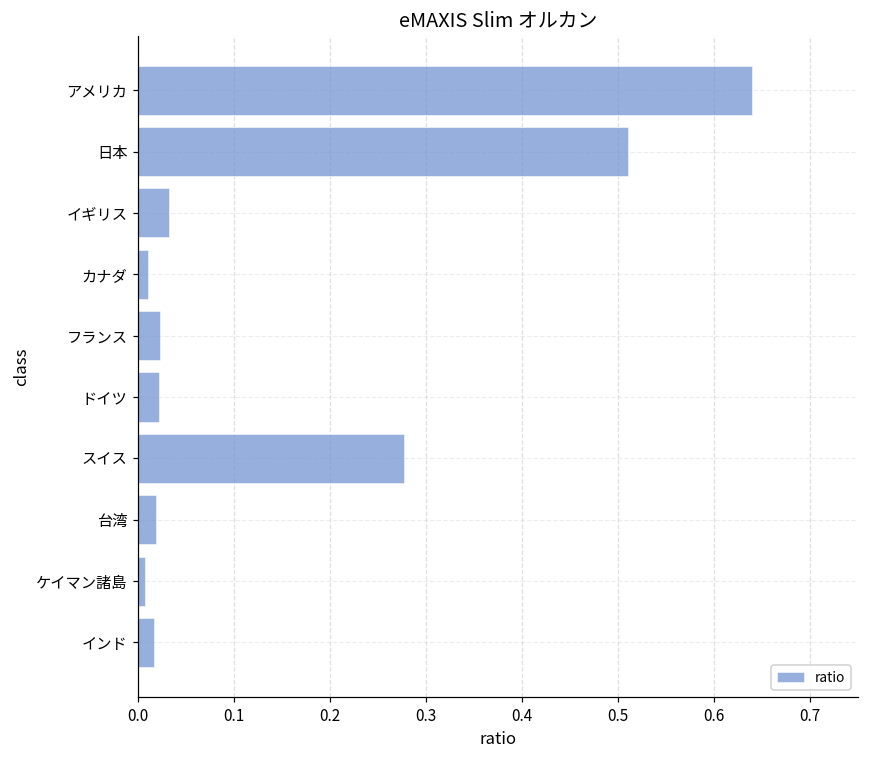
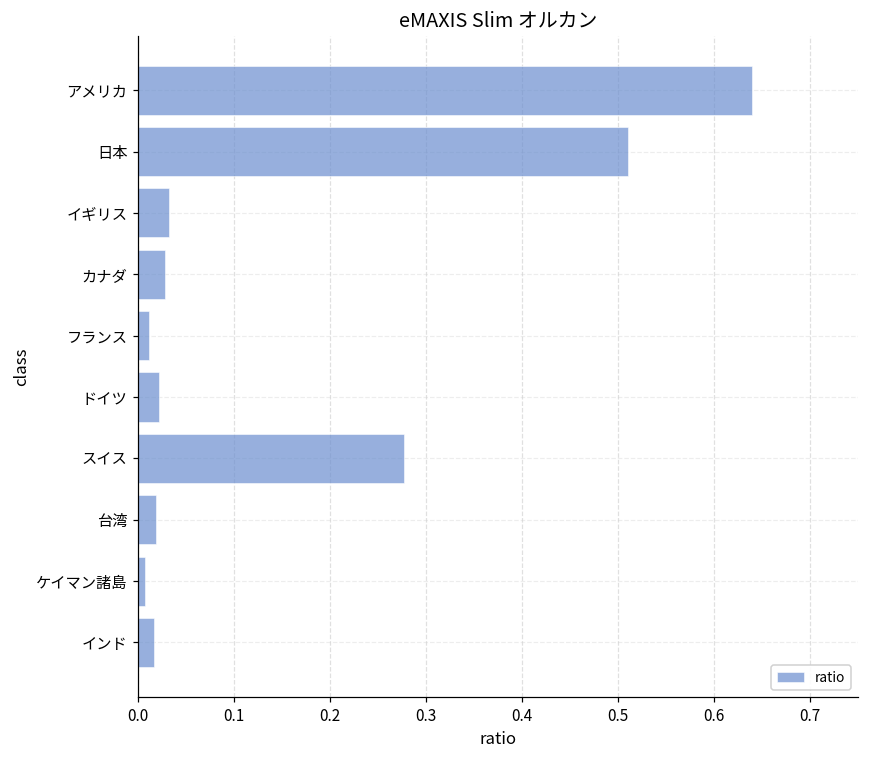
  {
    "アメリカ": 0.64,
    "日本": 0.51,
    "イギリス": 0.03,
-   "カナダ": 0.01,
-   "フランス": 0.02,
+   "カナダ": 0.03,
+   "フランス": 0.01,
    "ドイツ": 0.02,
    "スイス": 0.28,
    "台湾": 0.02,
    "ケイマン諸島": 0.01,
    "インド": 0.02
  }
